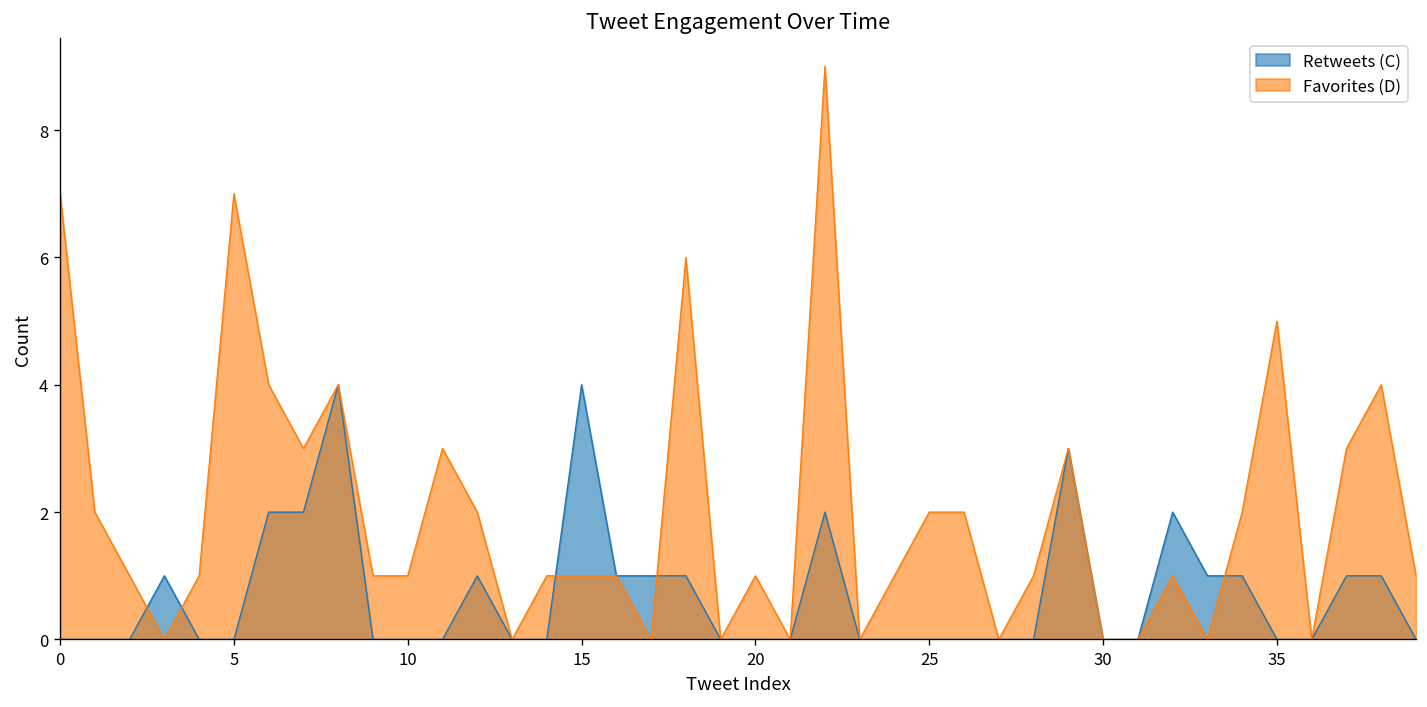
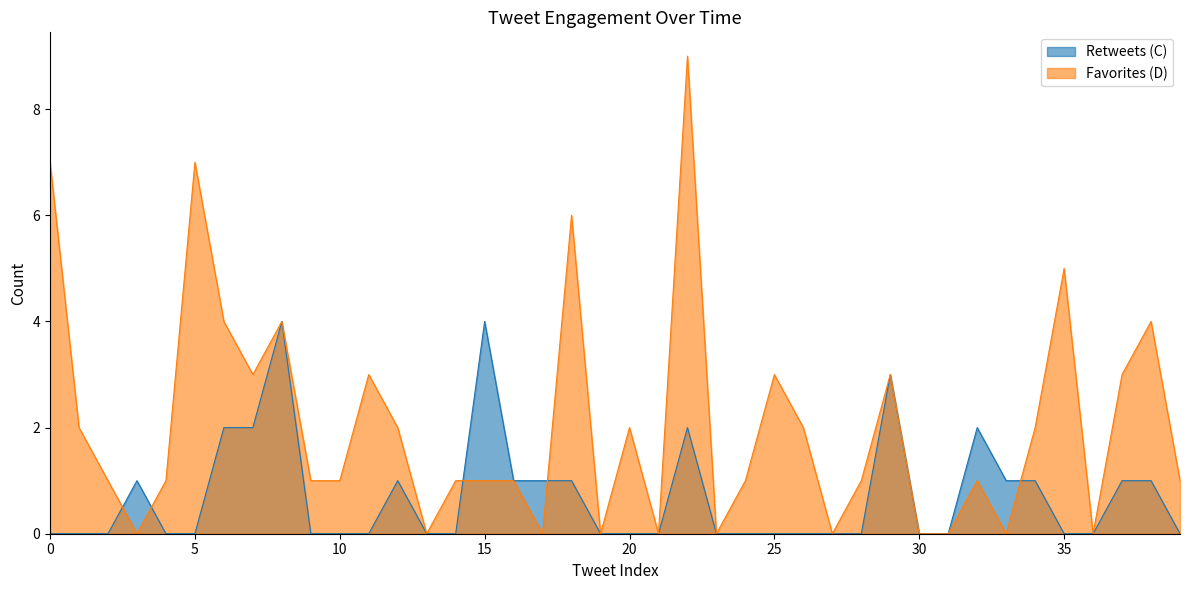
  {
    "Retweets (C)": {
      "0": 0,
      "5": 0,
      "10": 0,
      "15": 4,
      "20": 0,
      "25": 0,
      "35": 0
    },
    "Favorites (D)": {
      "0": 7,
      "5": 7,
      "10": 1,
      "15": 1,
-     "20": 1,
-     "25": 2,
+     "20": 2,
+     "25": 3,
      "35": 5
    }
  }
